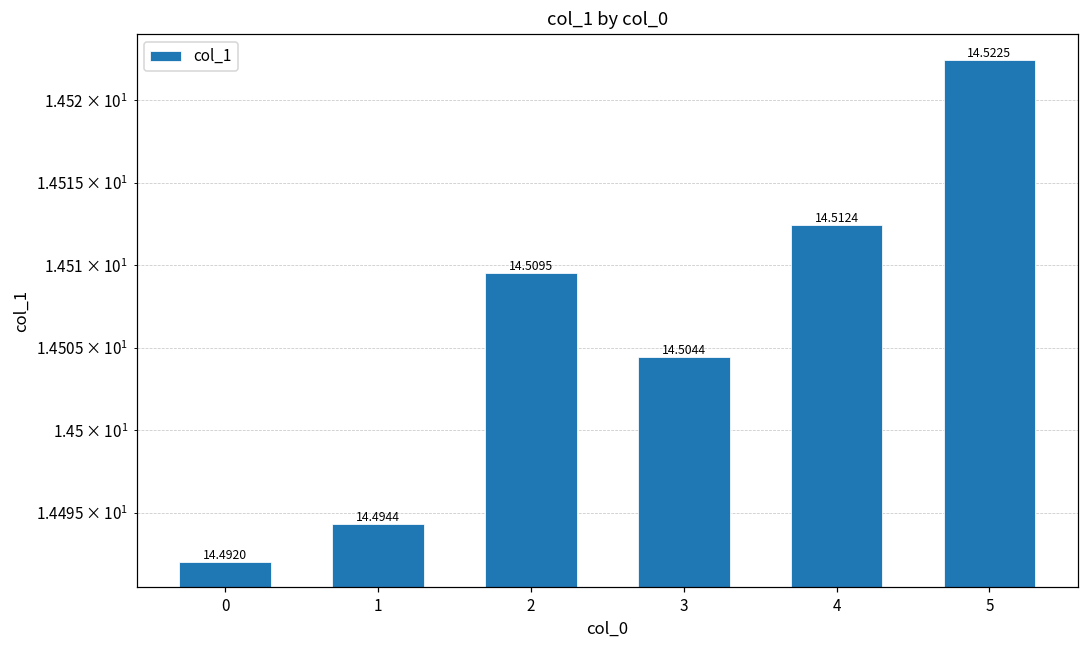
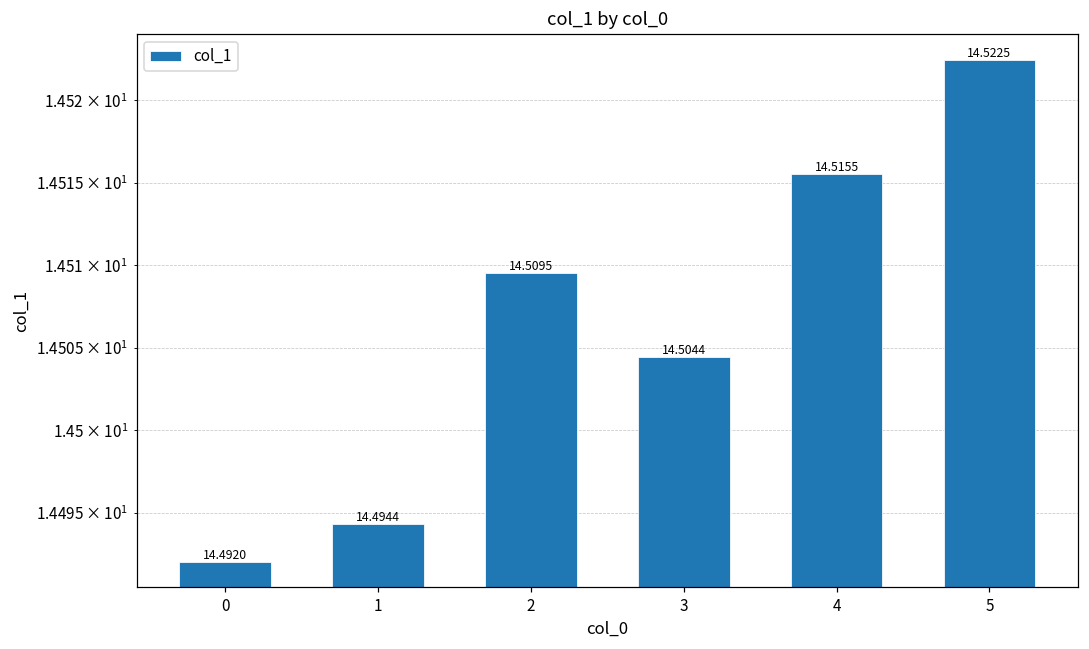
  {
    "0": 14.4920,
    "1": 14.4944,
    "2": 14.5095,
    "3": 14.5044,
-   "4": 14.5124,
+   "4": 14.5155,
    "5": 14.5225
  }
